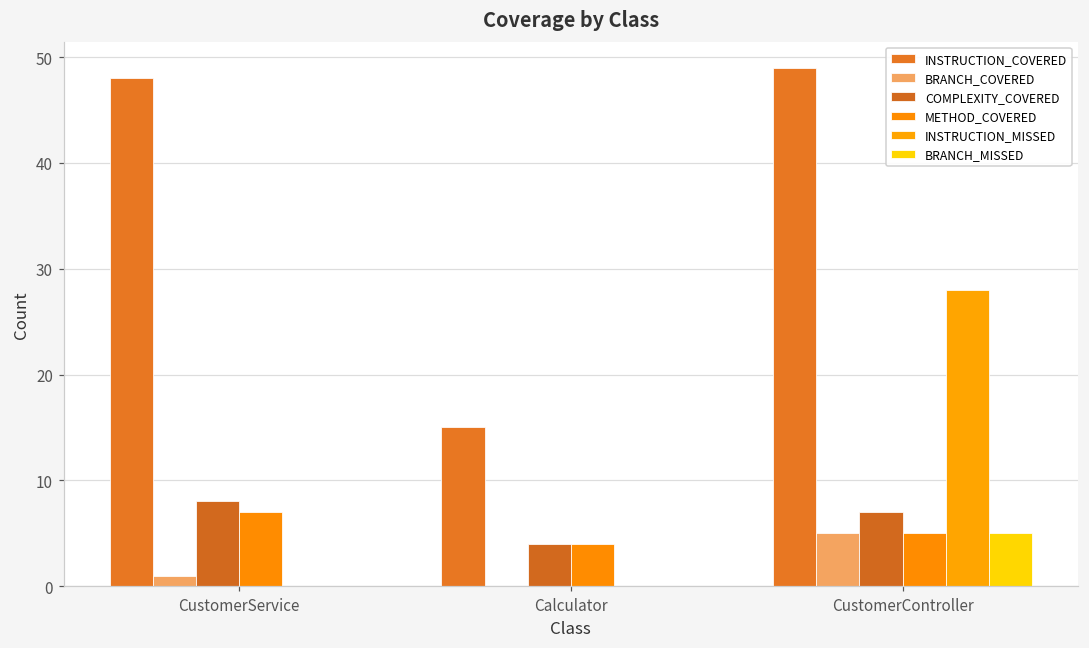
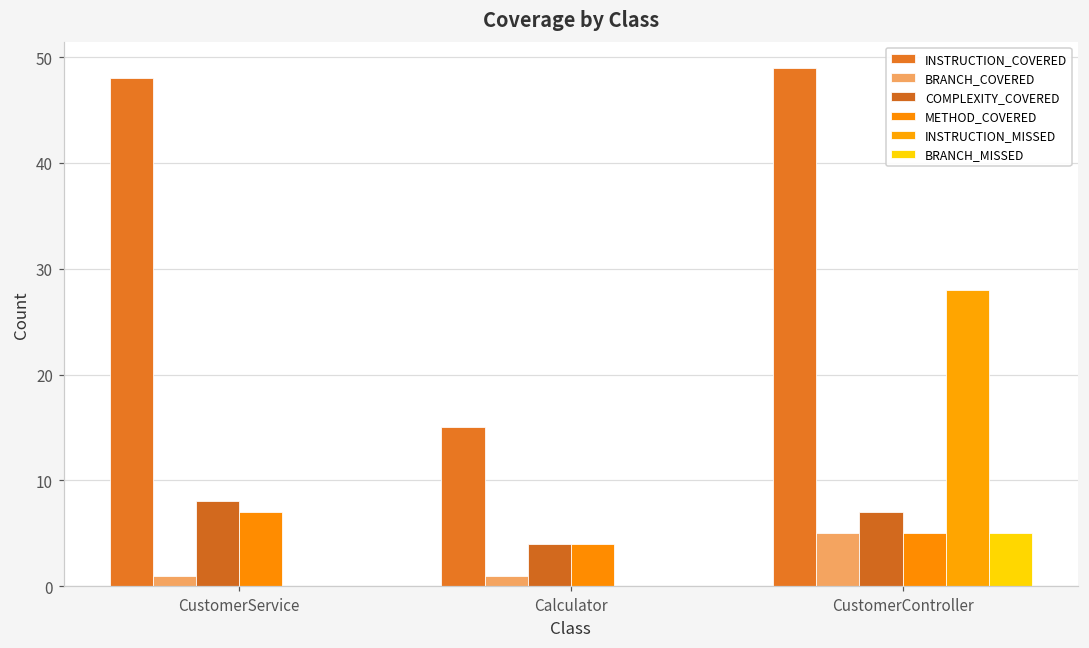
  {
    "BRANCH_COVERED": {
      "CustomerService": 1,
-     "Calculator": 0,
+     "Calculator": 1,
      "CustomerController": 5
    }
  }
